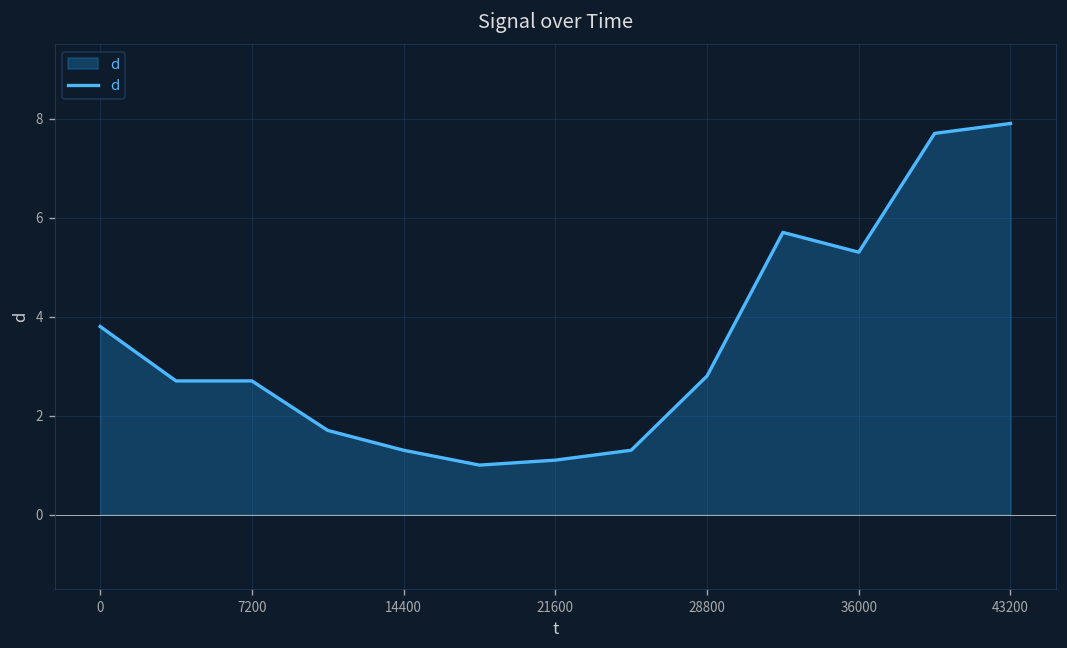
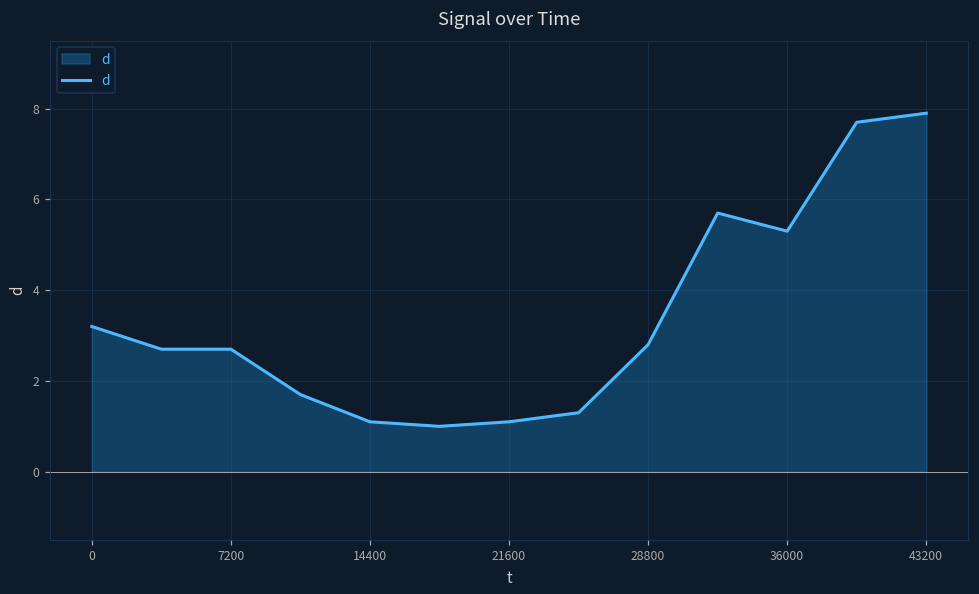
  {
-   "0": 3.8,
+   "0": 3.2,
    "7200": 2.7,
-   "14400": 1.3,
+   "14400": 1.1,
    "21600": 1.1,
    "28800": 2.8,
    "36000": 5.3,
    "43200": 7.9
  }
